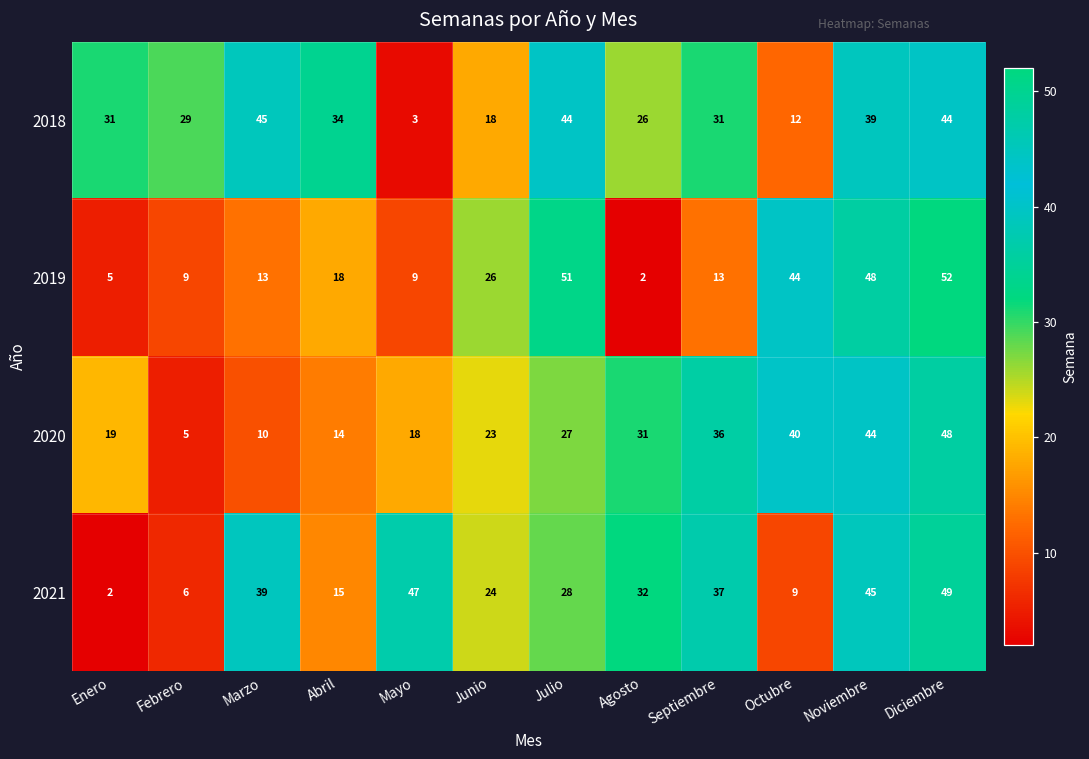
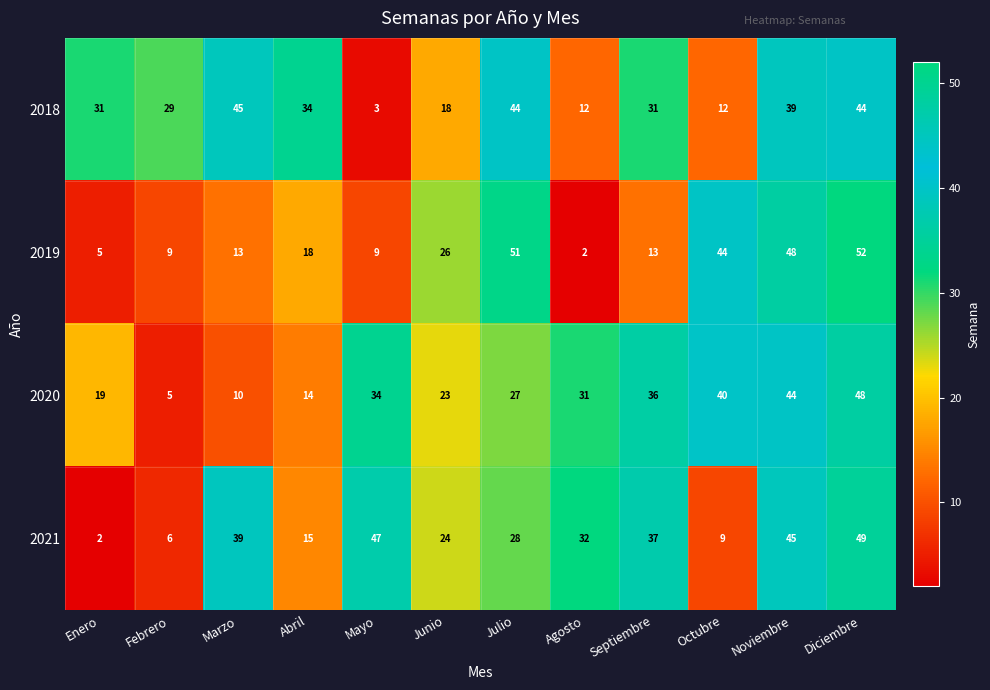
  {
    "2018": {
      "Enero": 31,
      "Febrero": 29,
      "Marzo": 45,
      "Abril": 34,
      "Mayo": 3,
      "Junio": 18,
      "Julio": 44,
-     "Agosto": 26,
+     "Agosto": 12,
      "Septiembre": 31,
      "Octubre": 12,
      "Noviembre": 39,
      "Diciembre": 44
    },
    "2019": {
      "Enero": 5,
      "Febrero": 9,
      "Marzo": 13,
      "Abril": 18,
      "Mayo": 9,
      "Junio": 26,
      "Julio": 51,
      "Agosto": 2,
      "Septiembre": 13,
      "Octubre": 44,
      "Noviembre": 48,
      "Diciembre": 52
    },
    "2020": {
      "Enero": 19,
      "Febrero": 5,
      "Marzo": 10,
      "Abril": 14,
-     "Mayo": 18,
+     "Mayo": 34,
      "Junio": 23,
      "Julio": 27,
      "Agosto": 31,
      "Septiembre": 36,
      "Octubre": 40,
      "Noviembre": 44,
      "Diciembre": 48
    },
    "2021": {
      "Enero": 2,
      "Febrero": 6,
      "Marzo": 39,
      "Abril": 15,
      "Mayo": 47,
      "Junio": 24,
      "Julio": 28,
      "Agosto": 32,
      "Septiembre": 37,
      "Octubre": 9,
      "Noviembre": 45,
      "Diciembre": 49
    }
  }
